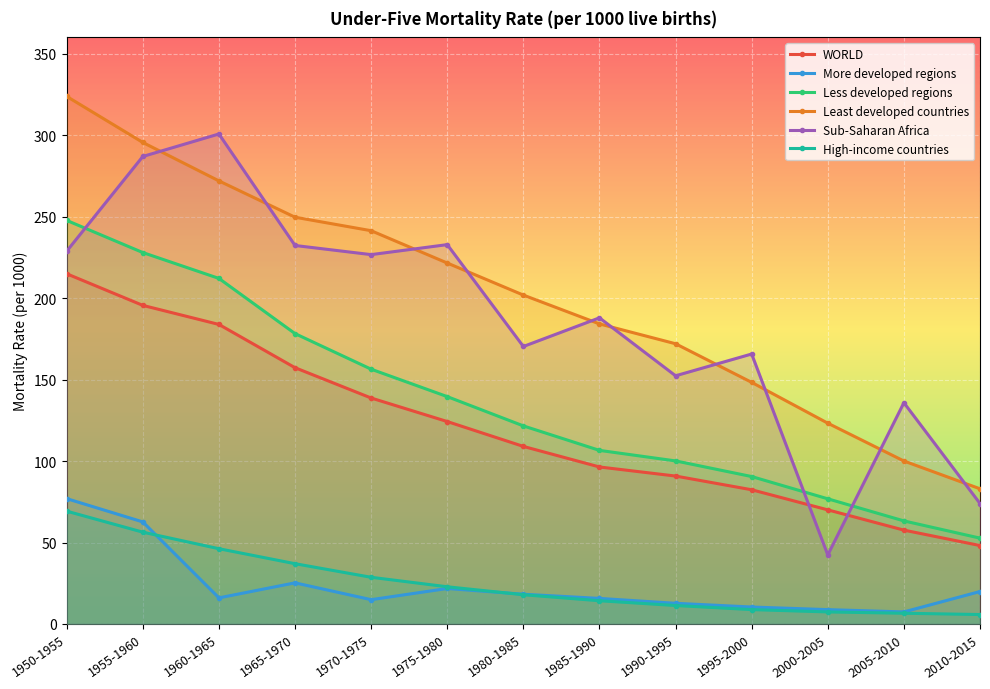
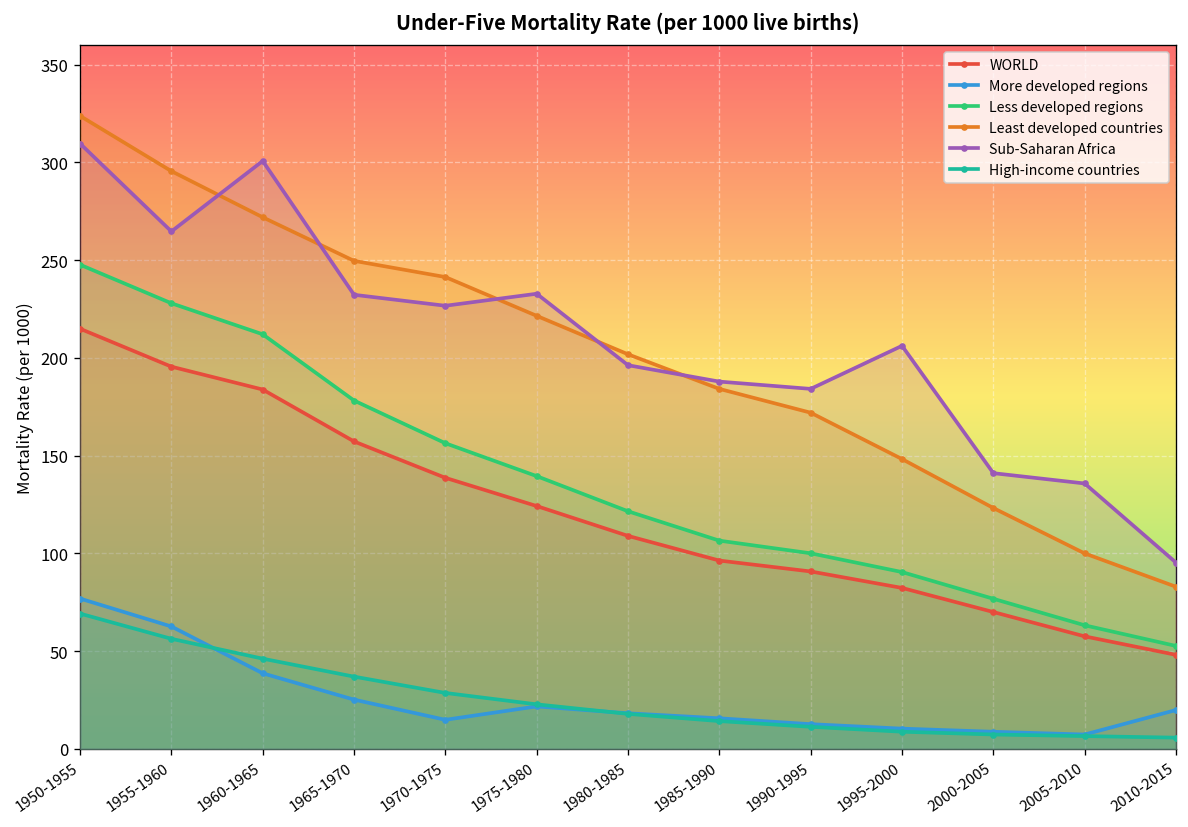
  {
    "More developed regions": {
      "1950-1955": 77,
      "1955-1960": 63,
-     "1960-1965": 16,
+     "1960-1965": 39,
      "1965-1970": 25,
      "1970-1975": 15,
      "1995-2000": 10,
      "2010-2015": 20
    },
    "Sub-Saharan Africa": {
-     "1950-1955": 229,
-     "1955-1960": 287,
+     "1950-1955": 310,
+     "1955-1960": 265,
      "1960-1965": 301,
      "1965-1970": 232,
      "1970-1975": 227,
      "1975-1980": 233,
-     "1980-1985": 170,
+     "1980-1985": 196,
      "1985-1990": 188,
-     "1990-1995": 152,
-     "1995-2000": 166,
-     "2000-2005": 42,
+     "1990-1995": 184,
+     "1995-2000": 206,
+     "2000-2005": 141,
      "2005-2010": 136,
-     "2010-2015": 74
+     "2010-2015": 95
    }
  }
